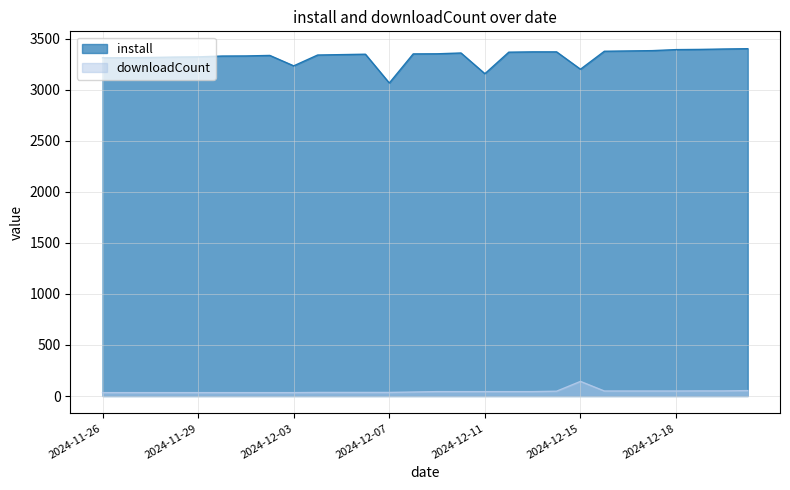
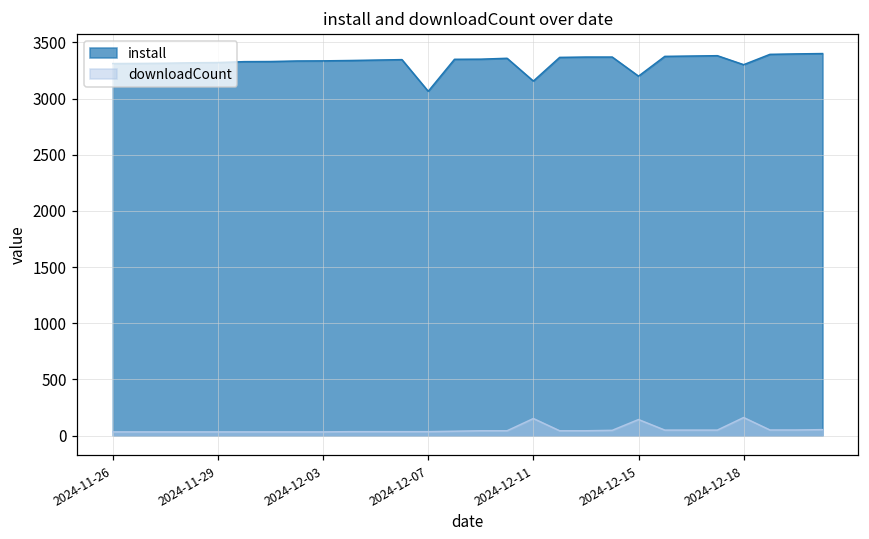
  {
    "install": {
-     "2024-12-03": 3230,
+     "2024-12-03": 3340,
      "2024-12-07": 3070,
      "2024-12-11": 3160,
      "2024-12-15": 3200,
-     "2024-12-18": 3390
+     "2024-12-18": 3300
    },
    "downloadCount": {
      "2024-11-29": 30,
      "2024-12-03": 30,
      "2024-12-07": 40,
-     "2024-12-11": 40,
+     "2024-12-11": 150,
      "2024-12-15": 140,
-     "2024-12-18": 50
+     "2024-12-18": 160
    }
  }
